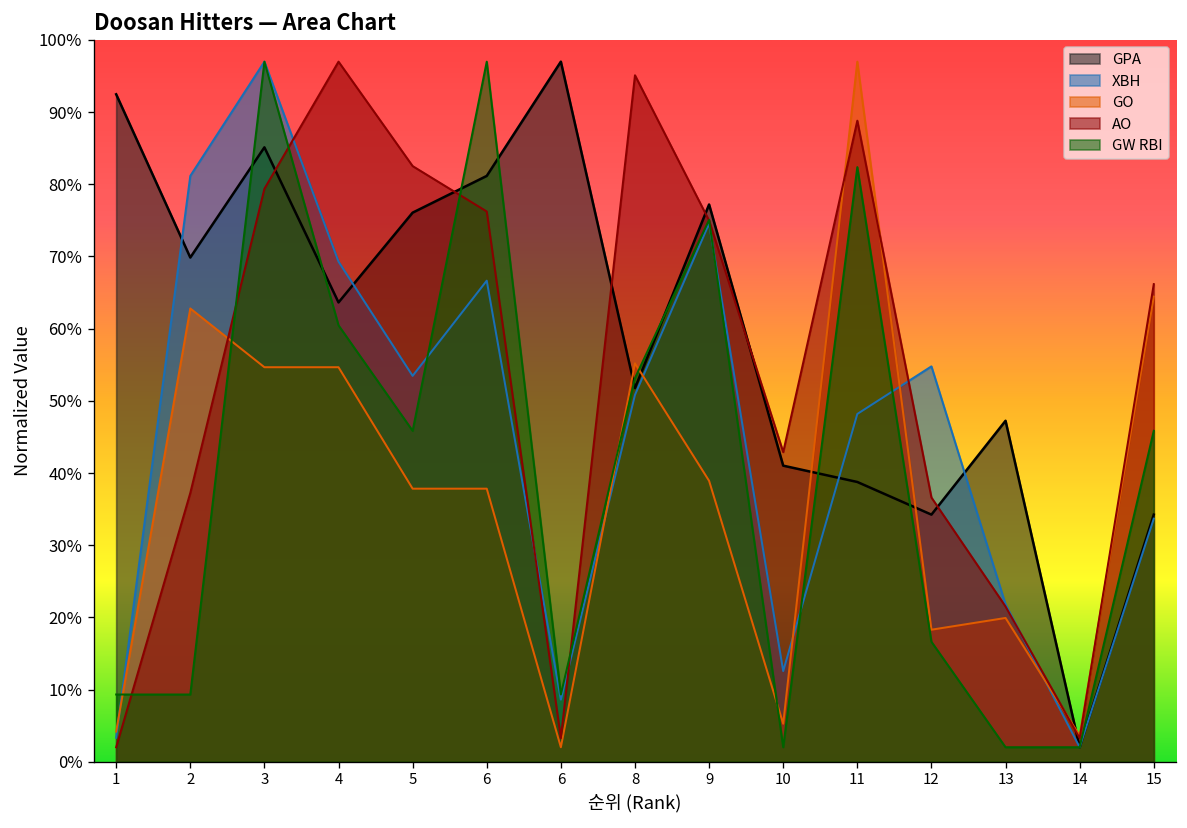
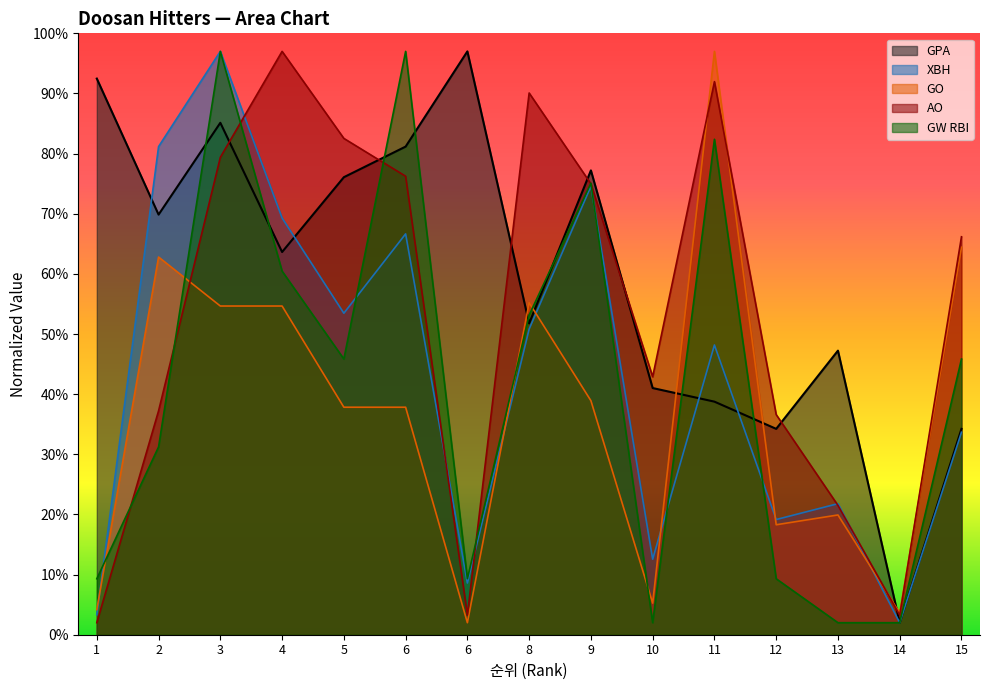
  {
    "GPA": {
      "1": "92%",
      "2": "70%",
      "3": "85%",
      "4": "64%",
      "5": "76%",
      "8": "52%",
      "9": "77%",
      "10": "41%",
      "11": "39%",
      "12": "34%",
      "13": "47%",
      "15": "34%"
    },
    "XBH": {
      "1": "3%",
      "2": "81%",
      "4": "69%",
      "5": "53%",
      "8": "51%",
      "10": "13%",
      "11": "48%",
-     "12": "55%",
+     "12": "19%",
      "15": "34%"
    },
    "GO": {
      "1": "4%",
      "2": "63%",
      "3": "55%",
      "4": "55%",
      "5": "38%",
      "8": "55%",
      "9": "39%",
      "10": "5%",
      "11": "97%",
      "12": "18%",
      "13": "20%",
      "15": "64%"
    },
    "AO": {
      "1": "2%",
      "2": "37%",
      "3": "79%",
      "4": "97%",
      "5": "83%",
-     "8": "95%",
+     "8": "90%",
      "10": "43%",
-     "11": "89%",
+     "11": "92%",
      "12": "37%",
      "15": "66%"
    },
    "GW RBI": {
      "1": "9%",
-     "2": "9%",
+     "2": "31%",
      "4": "60%",
      "5": "46%",
      "8": "53%",
      "10": "2%",
      "11": "82%",
-     "12": "17%",
+     "12": "9%",
      "13": "2%",
      "15": "46%"
    }
  }
